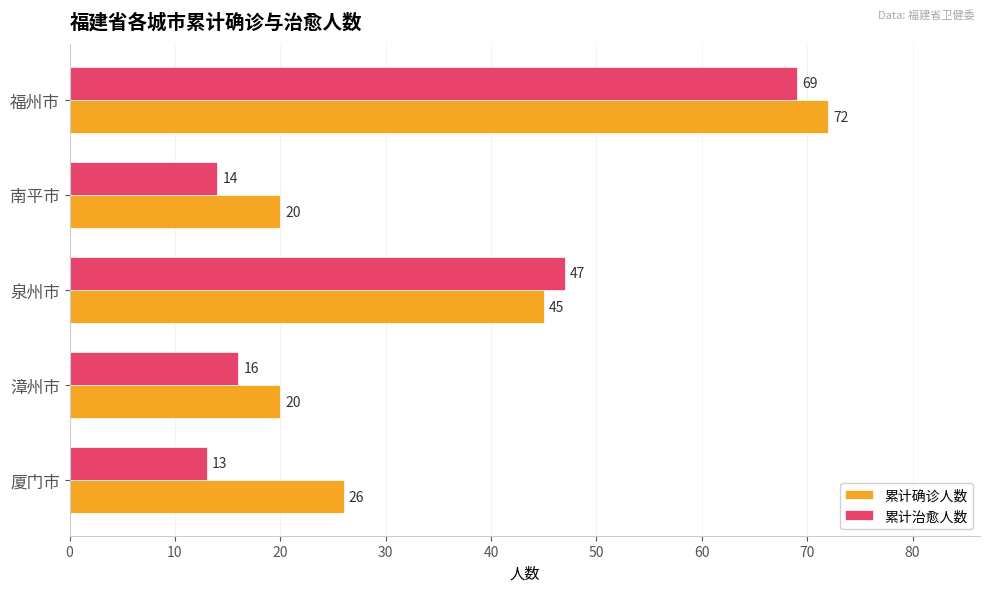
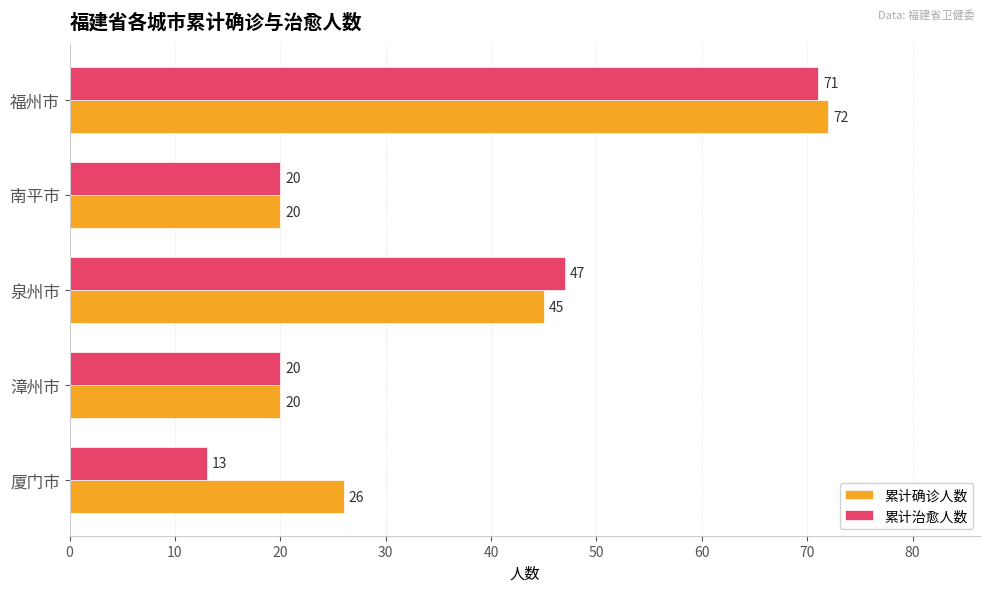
  {
    "累计确诊人数": {
      "福州市": 72,
      "南平市": 20,
      "泉州市": 45,
      "漳州市": 20,
      "厦门市": 26
    },
    "累计治愈人数": {
-     "福州市": 69,
-     "南平市": 14,
+     "福州市": 71,
+     "南平市": 20,
      "泉州市": 47,
-     "漳州市": 16,
+     "漳州市": 20,
      "厦门市": 13
    }
  }
